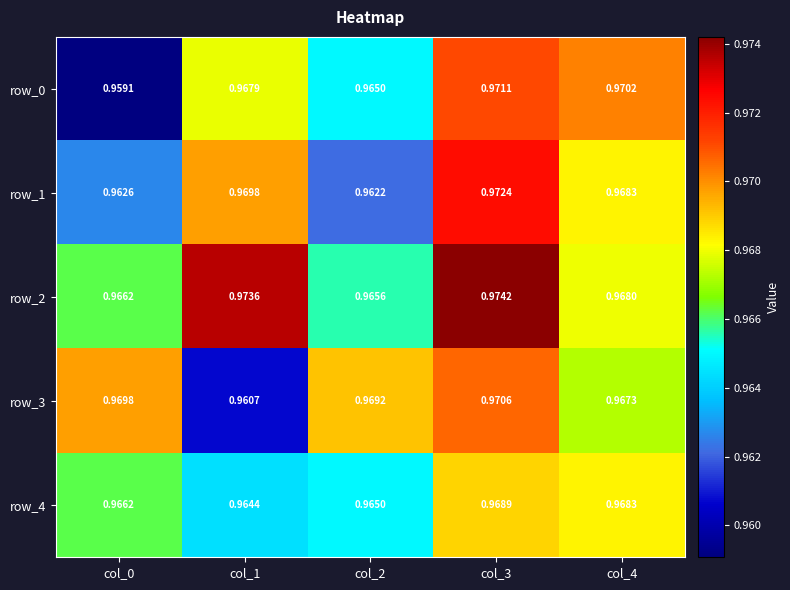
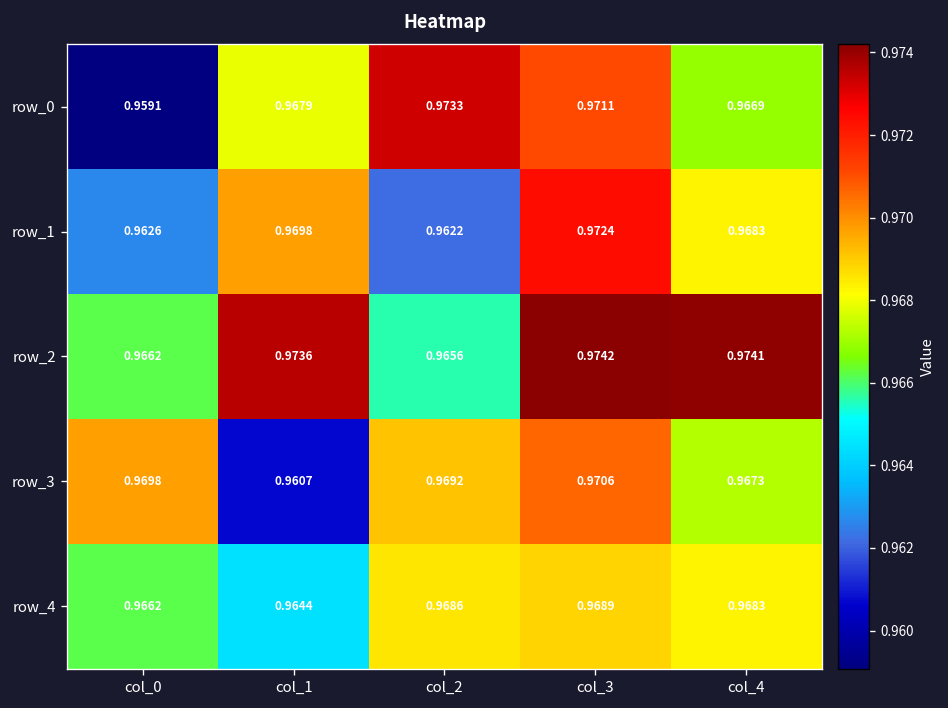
  {
    "row_0": {
      "col_0": 0.9591,
      "col_1": 0.9679,
-     "col_2": 0.9650,
+     "col_2": 0.9733,
      "col_3": 0.9711,
-     "col_4": 0.9702
+     "col_4": 0.9669
    },
    "row_1": {
      "col_0": 0.9626,
      "col_1": 0.9698,
      "col_2": 0.9622,
      "col_3": 0.9724,
      "col_4": 0.9683
    },
    "row_2": {
      "col_0": 0.9662,
      "col_1": 0.9736,
      "col_2": 0.9656,
      "col_3": 0.9742,
-     "col_4": 0.9680
+     "col_4": 0.9741
    },
    "row_3": {
      "col_0": 0.9698,
      "col_1": 0.9607,
      "col_2": 0.9692,
      "col_3": 0.9706,
      "col_4": 0.9673
    },
    "row_4": {
      "col_0": 0.9662,
      "col_1": 0.9644,
-     "col_2": 0.9650,
+     "col_2": 0.9686,
      "col_3": 0.9689,
      "col_4": 0.9683
    }
  }
